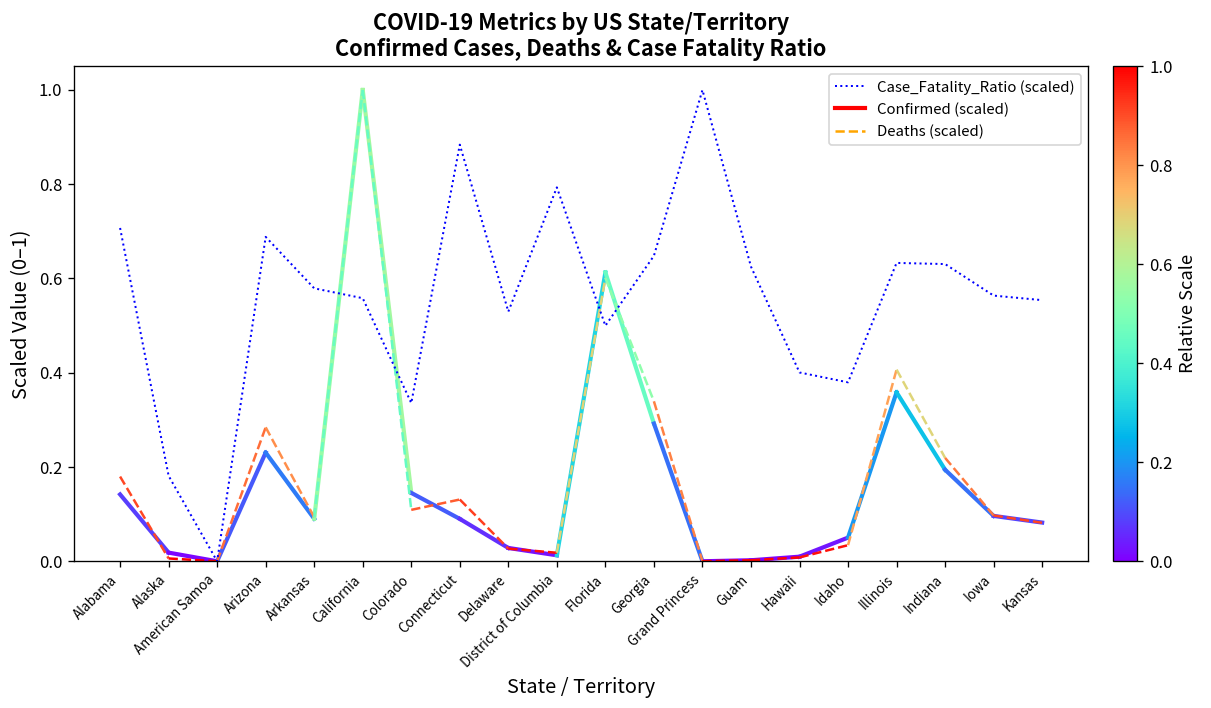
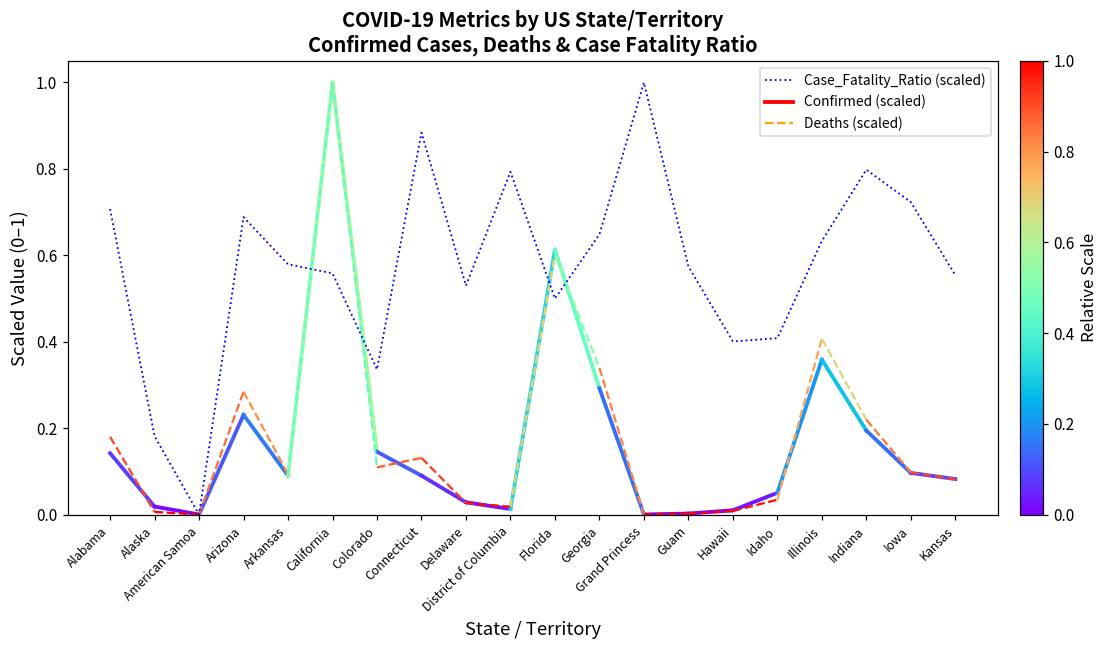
  {
    "Case_Fatality_Ratio (scaled)": {
      "Alabama": 0.71,
      "Alaska": 0.18,
      "Arizona": 0.69,
      "Arkansas": 0.58,
      "California": 0.56,
      "Colorado": 0.34,
      "Connecticut": 0.88,
      "Delaware": 0.53,
      "District of Columbia": 0.79,
      "Florida": 0.50,
      "Georgia": 0.65,
      "Grand Princess": 1.00,
-     "Guam": 0.63,
+     "Guam": 0.57,
      "Hawaii": 0.40,
-     "Idaho": 0.38,
+     "Idaho": 0.41,
      "Illinois": 0.63,
-     "Indiana": 0.63,
-     "Iowa": 0.56,
+     "Indiana": 0.80,
+     "Iowa": 0.72,
      "Kansas": 0.55
    }
  }
